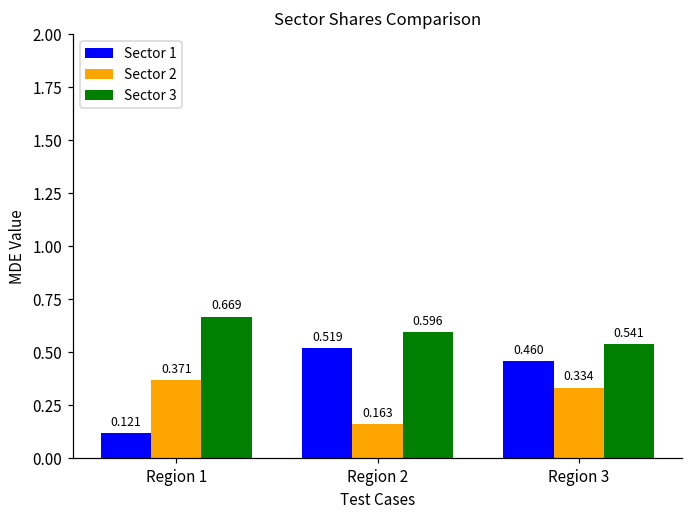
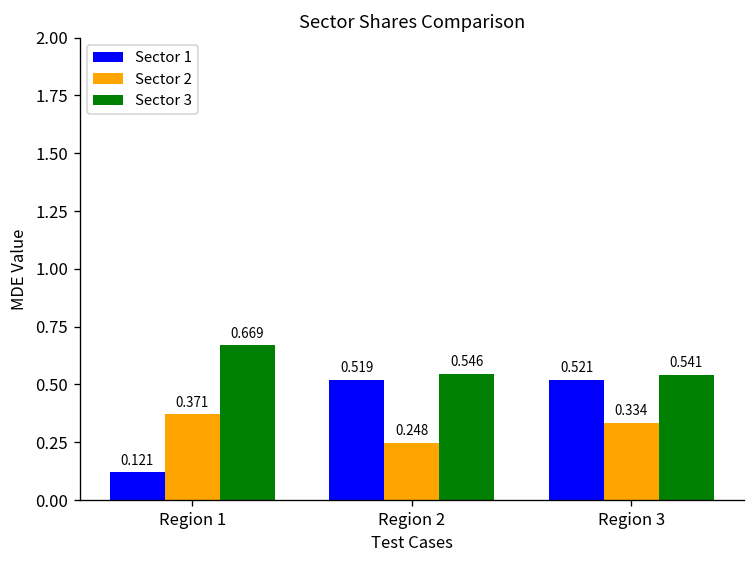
  {
    "Sector 1": {
      "Region 1": 0.121,
      "Region 2": 0.519,
-     "Region 3": 0.460
+     "Region 3": 0.521
    },
    "Sector 2": {
      "Region 1": 0.371,
-     "Region 2": 0.163,
+     "Region 2": 0.248,
      "Region 3": 0.334
    },
    "Sector 3": {
      "Region 1": 0.669,
-     "Region 2": 0.596,
+     "Region 2": 0.546,
      "Region 3": 0.541
    }
  }
